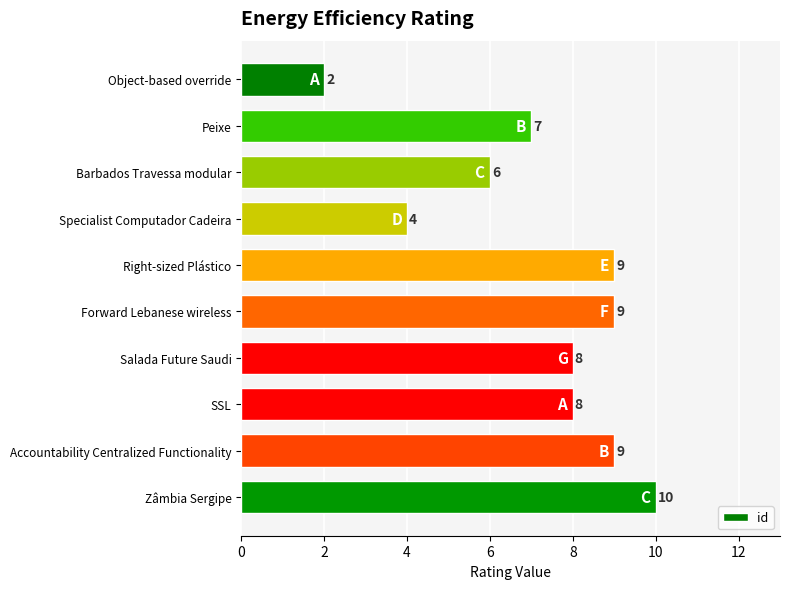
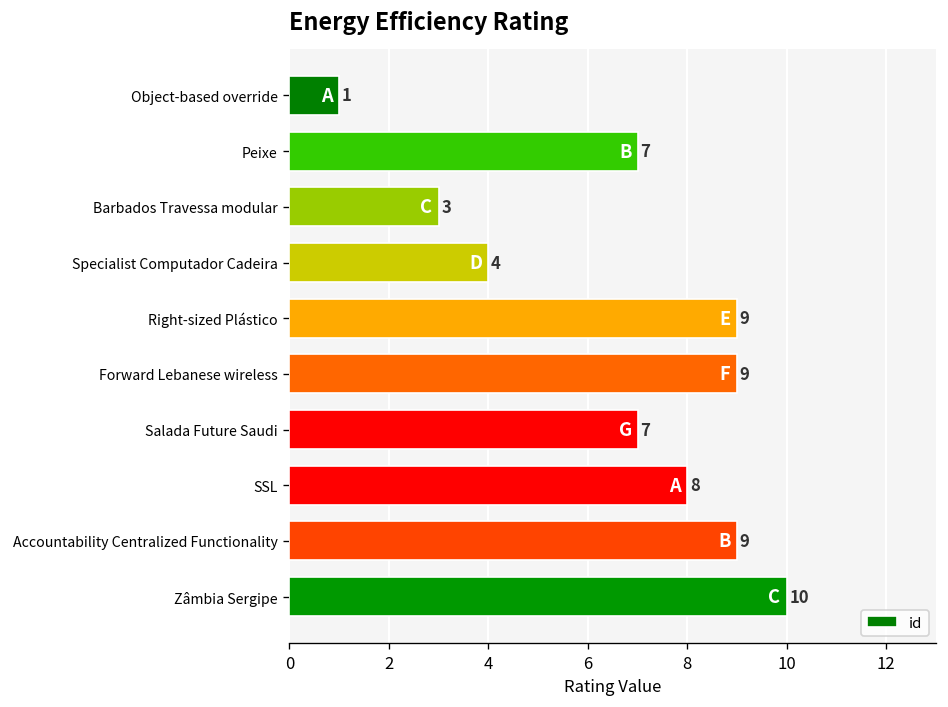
  {
-   "Object-based override": 2,
+   "Object-based override": 1,
    "Peixe": 7,
-   "Barbados Travessa modular": 6,
+   "Barbados Travessa modular": 3,
    "Specialist Computador Cadeira": 4,
    "Right-sized Plástico": 9,
    "Forward Lebanese wireless": 9,
-   "Salada Future Saudi": 8,
+   "Salada Future Saudi": 7,
    "SSL": 8,
    "Accountability Centralized Functionality": 9,
    "Zâmbia Sergipe": 10
  }
